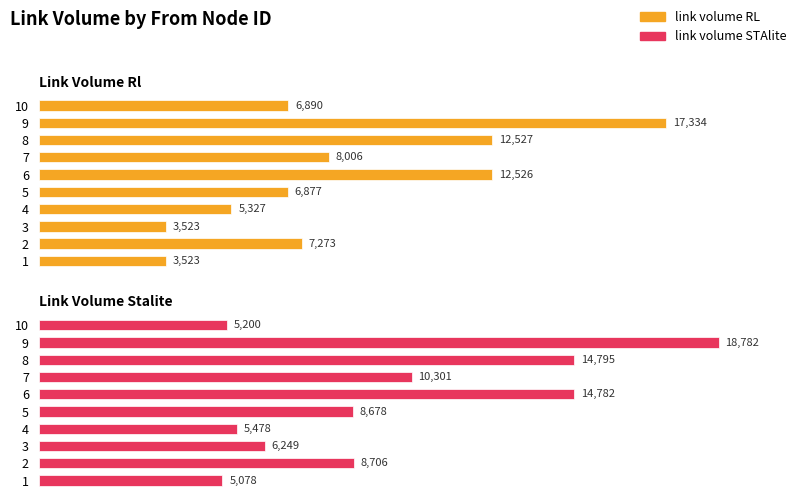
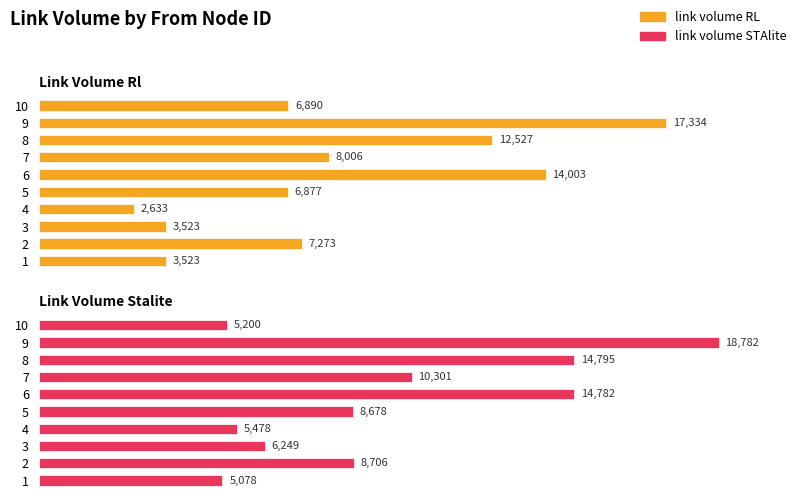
  {
    "Link Volume Rl": {
      "10": "6,890",
      "9": "17,334",
      "8": "12,527",
      "7": "8,006",
-     "6": "12,526",
+     "6": "14,003",
      "5": "6,877",
-     "4": "5,327",
+     "4": "2,633",
      "3": "3,523",
      "2": "7,273",
      "1": "3,523"
    },
    "Link Volume Stalite": {
      "10": "5,200",
      "9": "18,782",
      "8": "14,795",
      "7": "10,301",
      "6": "14,782",
      "5": "8,678",
      "4": "5,478",
      "3": "6,249",
      "2": "8,706",
      "1": "5,078"
    }
  }
